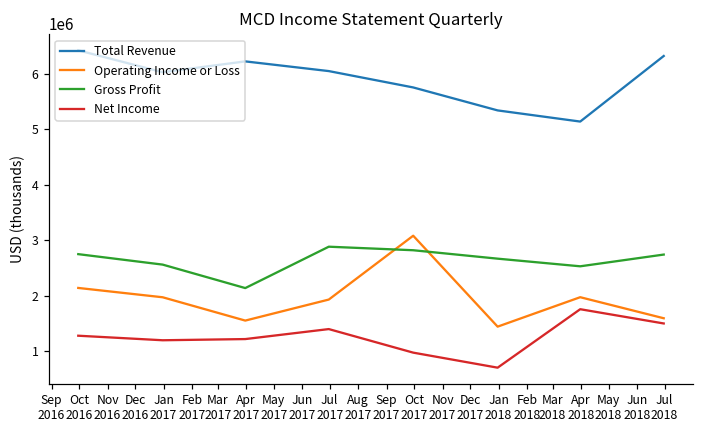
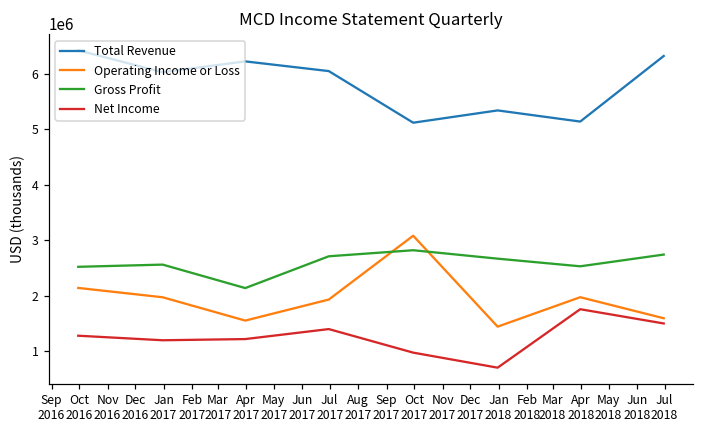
  {
    "Total Revenue": {
      "Jul 2017": 6000000,
-     "Oct 2017": 5800000,
+     "Oct 2017": 5100000,
      "Jan 2018": 5300000,
      "Apr 2018": 5100000,
      "Jul 2018": 6300000
    },
    "Operating Income or Loss": {
      "Oct 2016": 2100000,
      "Jan 2017": 2000000,
      "Apr 2017": 1500000,
      "Jul 2017": 1900000,
      "Oct 2017": 3100000,
      "Jan 2018": 1400000,
      "Apr 2018": 2000000,
      "Jul 2018": 1600000
    },
    "Gross Profit": {
-     "Oct 2016": 2700000,
+     "Oct 2016": 2500000,
      "Jan 2017": 2600000,
      "Apr 2017": 2100000,
-     "Jul 2017": 2900000,
+     "Jul 2017": 2700000,
      "Oct 2017": 2800000,
      "Jan 2018": 2700000,
      "Apr 2018": 2500000,
      "Jul 2018": 2700000
    },
    "Net Income": {
      "Oct 2016": 1300000,
      "Jan 2017": 1200000,
      "Apr 2017": 1200000,
      "Jul 2017": 1400000,
      "Oct 2017": 1000000,
      "Jan 2018": 700000,
      "Apr 2018": 1800000,
      "Jul 2018": 1500000
    }
  }
